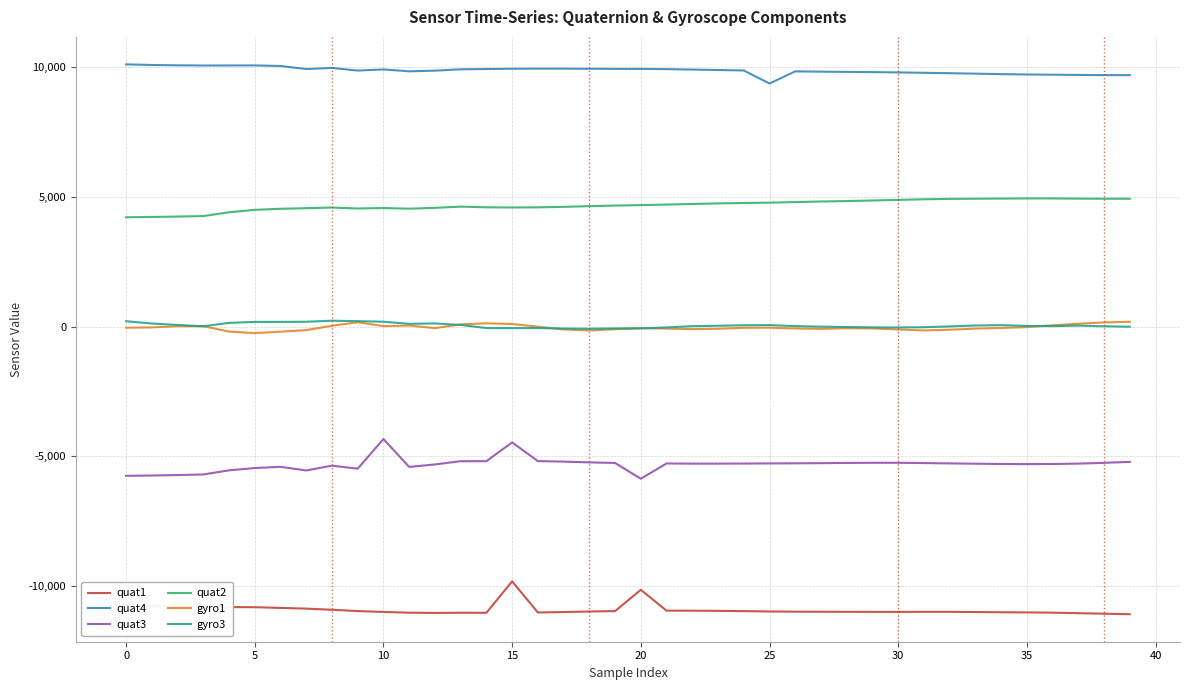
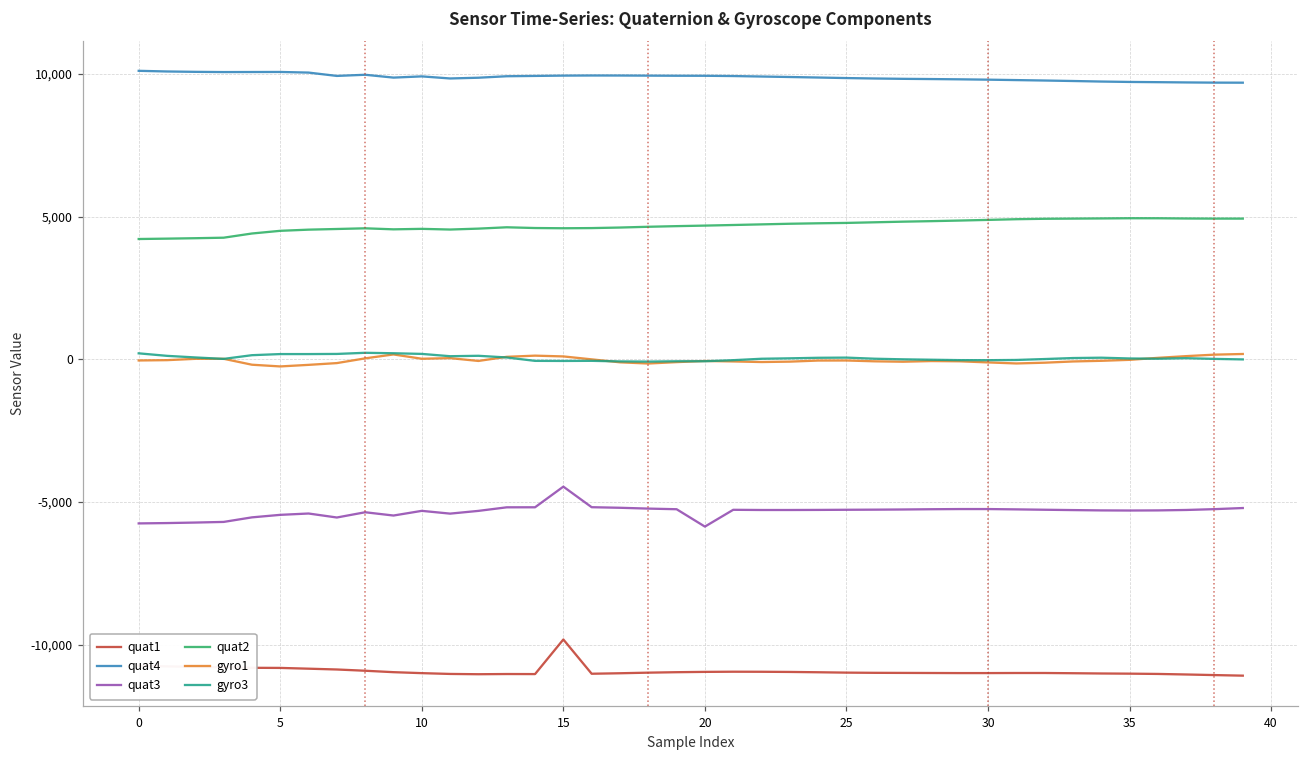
  {
    "quat1": {
      "5": "-10,800",
      "10": "-11,000",
      "15": "-9,800",
-     "20": "-10,100",
+     "20": "-11,000",
      "25": "-11,000",
      "30": "-11,000",
      "35": "-11,000"
    },
    "quat4": {
      "0": "10,100",
      "5": "10,100",
      "10": "9,900",
      "15": "9,900",
      "20": "9,900",
-     "25": "9,400",
+     "25": "9,900",
      "30": "9,800",
      "35": "9,700"
    },
    "quat3": {
      "0": "-5,800",
      "5": "-5,500",
-     "10": "-4,300",
+     "10": "-5,300",
      "15": "-4,500",
      "20": "-5,900",
      "25": "-5,300",
      "30": "-5,200",
      "35": "-5,300"
    },
    "gyro1": {
      "0": "0",
      "5": "-200",
      "10": "0",
      "15": "100",
      "25": "0"
    }
  }
